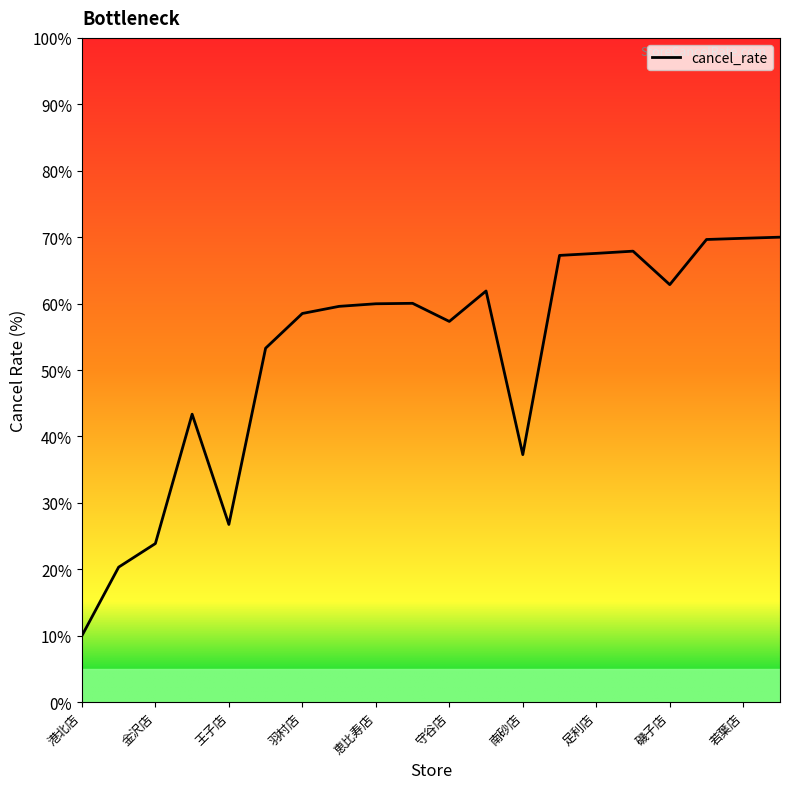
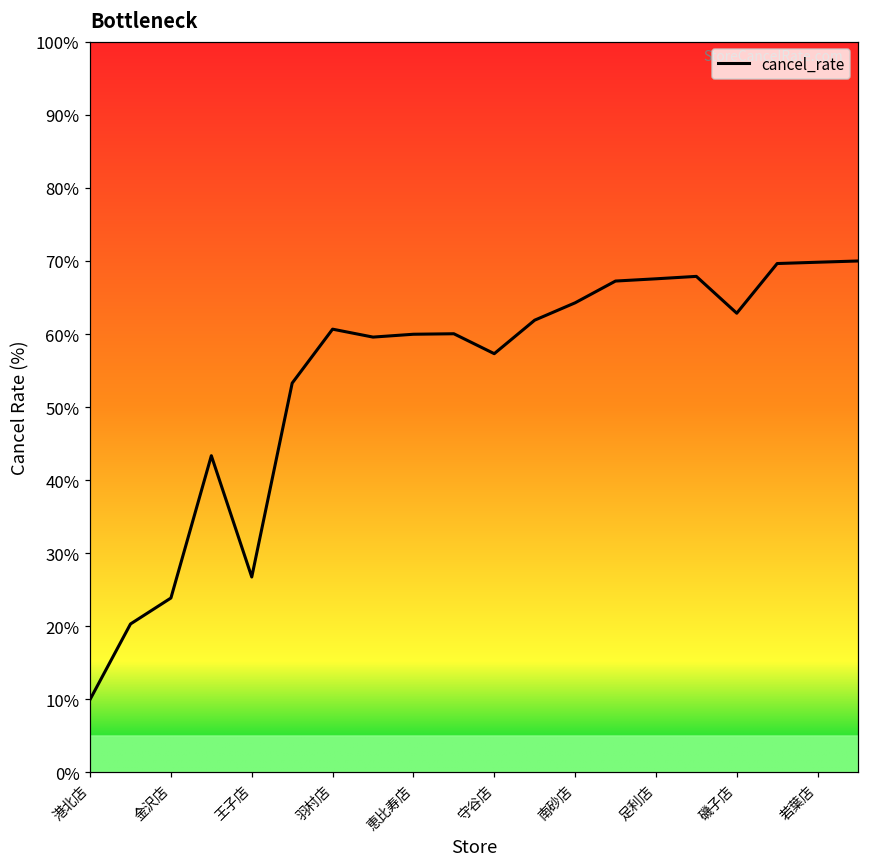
  {
    "港北店": "10%",
    "金沢店": "24%",
    "王子店": "27%",
-   "羽村店": "59%",
+   "羽村店": "61%",
    "恵比寿店": "60%",
    "守谷店": "57%",
-   "南砂店": "37%",
+   "南砂店": "64%",
    "足利店": "68%",
    "磯子店": "63%",
    "若葉店": "70%"
  }
